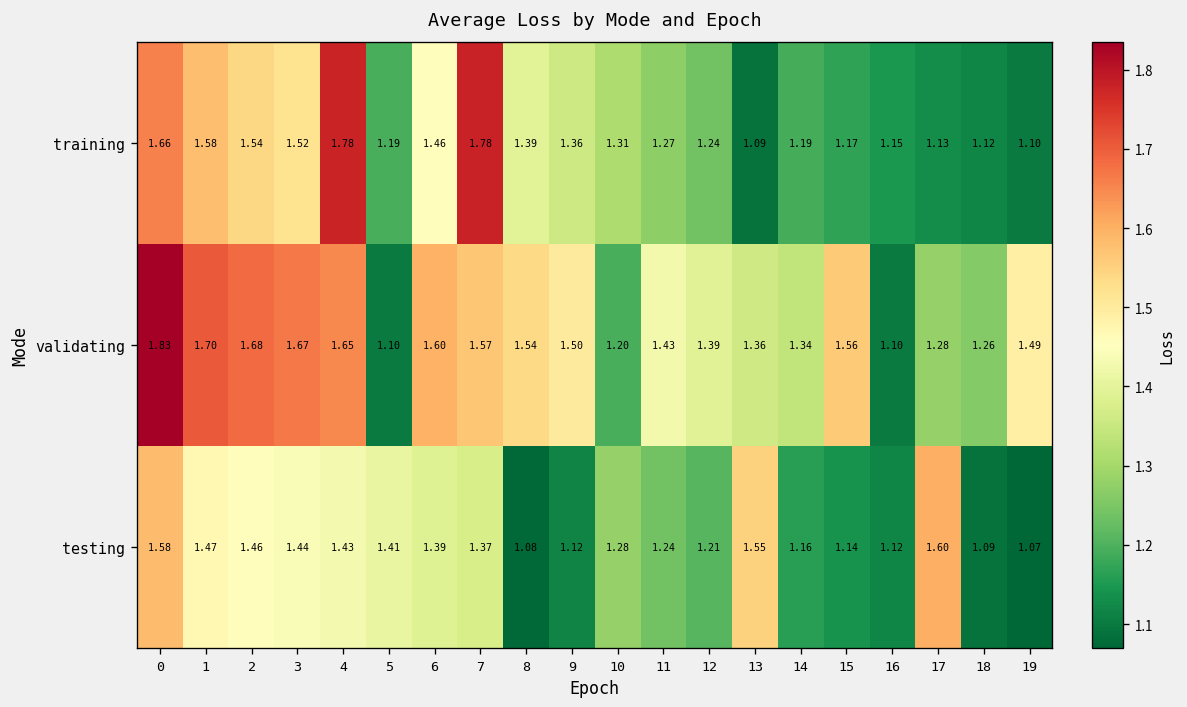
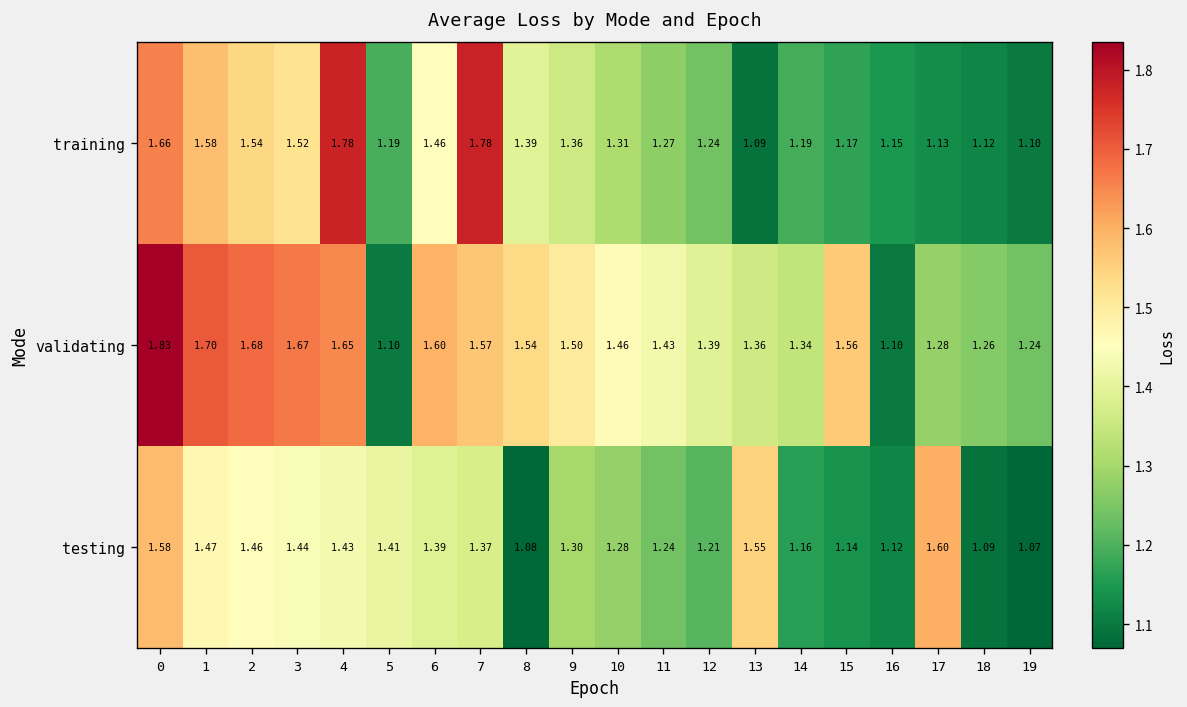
  {
    "training": {
      "0": 1.66,
      "1": 1.58,
      "2": 1.54,
      "3": 1.52,
      "4": 1.78,
      "5": 1.19,
      "6": 1.46,
      "7": 1.78,
      "8": 1.39,
      "9": 1.36,
      "10": 1.31,
      "11": 1.27,
      "12": 1.24,
      "13": 1.09,
      "14": 1.19,
      "15": 1.17,
      "16": 1.15,
      "17": 1.13,
      "18": 1.12,
      "19": 1.10
    },
    "validating": {
      "0": 1.83,
      "1": 1.70,
      "2": 1.68,
      "3": 1.67,
      "4": 1.65,
      "5": 1.10,
      "6": 1.60,
      "7": 1.57,
      "8": 1.54,
      "9": 1.50,
-     "10": 1.20,
+     "10": 1.46,
      "11": 1.43,
      "12": 1.39,
      "13": 1.36,
      "14": 1.34,
      "15": 1.56,
      "16": 1.10,
      "17": 1.28,
      "18": 1.26,
-     "19": 1.49
+     "19": 1.24
    },
    "testing": {
      "0": 1.58,
      "1": 1.47,
      "2": 1.46,
      "3": 1.44,
      "4": 1.43,
      "5": 1.41,
      "6": 1.39,
      "7": 1.37,
      "8": 1.08,
-     "9": 1.12,
+     "9": 1.30,
      "10": 1.28,
      "11": 1.24,
      "12": 1.21,
      "13": 1.55,
      "14": 1.16,
      "15": 1.14,
      "16": 1.12,
      "17": 1.60,
      "18": 1.09,
      "19": 1.07
    }
  }
